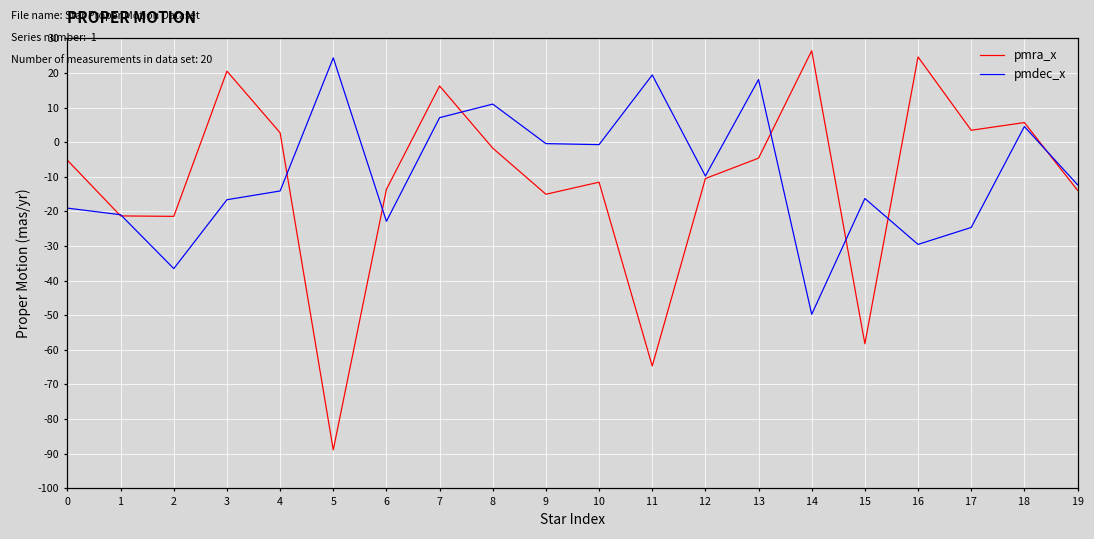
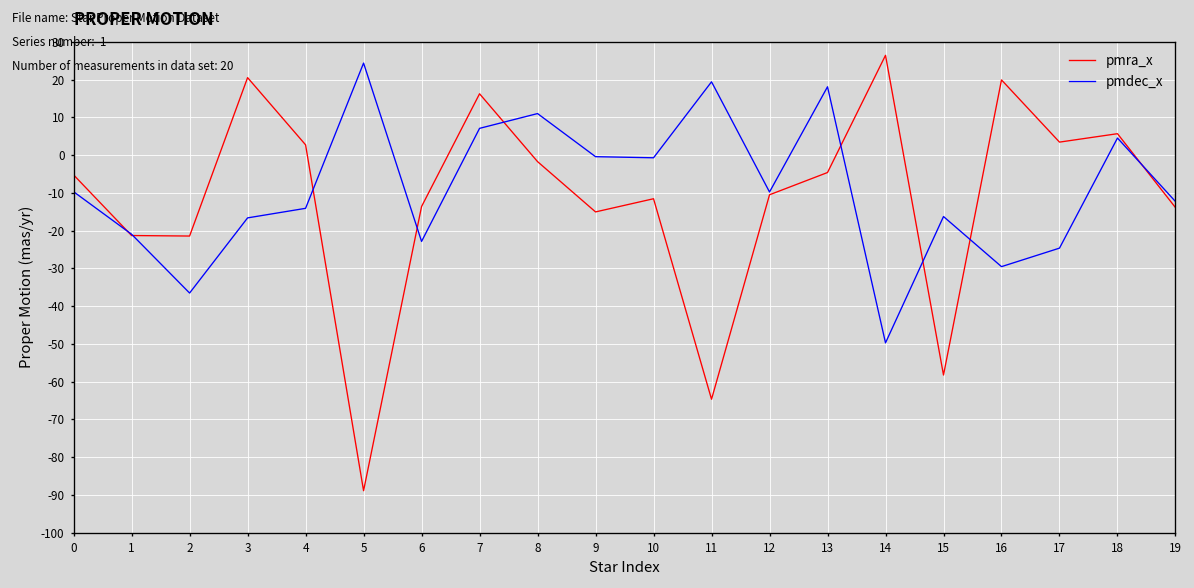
  {
    "pmra_x": {
      "0": -5,
      "2": -21,
      "3": 21,
      "4": 3,
      "5": -89,
      "6": -14,
      "7": 16,
      "8": -2,
      "9": -15,
      "10": -12,
      "11": -65,
      "13": -5,
      "14": 26,
      "15": -58,
-     "16": 25,
+     "16": 20,
      "17": 3,
      "18": 6,
      "19": -14
    },
    "pmdec_x": {
-     "0": -19,
+     "0": -10,
      "2": -37,
      "3": -17,
      "4": -14,
      "5": 24,
      "6": -23,
      "7": 7,
      "8": 11,
      "9": 0,
      "10": -1,
      "11": 19,
      "13": 18,
      "14": -50,
      "15": -16,
      "16": -30,
      "17": -25,
      "18": 5,
      "19": -12
    }
  }
